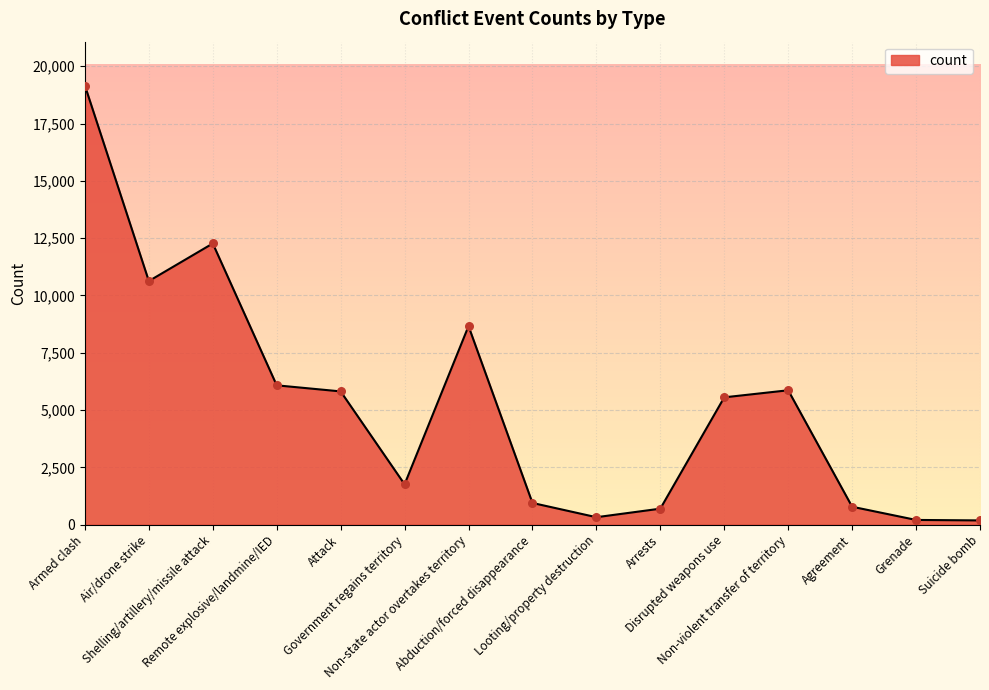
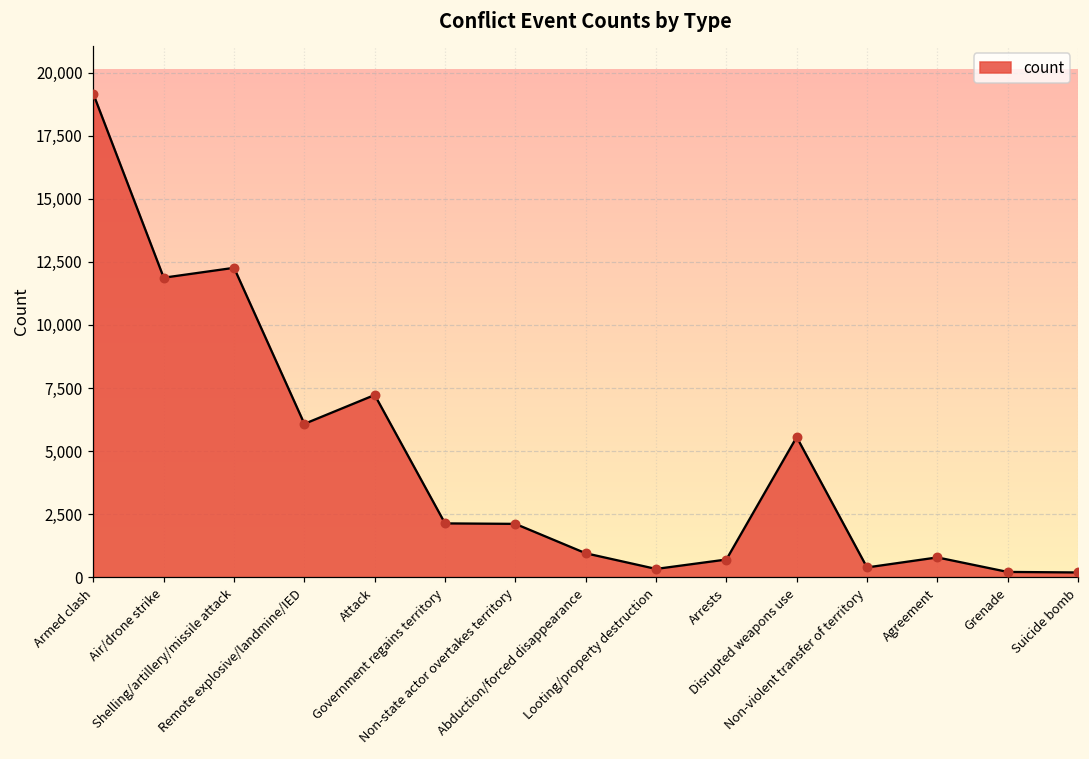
  {
    "Armed clash": "19,200",
-   "Air/drone strike": "10,600",
+   "Air/drone strike": "11,900",
    "Shelling/artillery/missile attack": "12,300",
    "Remote explosive/landmine/IED": "6,100",
-   "Attack": "5,800",
-   "Government regains territory": "1,800",
-   "Non-state actor overtakes territory": "8,700",
+   "Attack": "7,200",
+   "Government regains territory": "2,100",
+   "Non-state actor overtakes territory": "2,100",
    "Abduction/forced disappearance": "900",
    "Looting/property destruction": "300",
    "Arrests": "700",
    "Disrupted weapons use": "5,600",
-   "Non-violent transfer of territory": "5,900",
+   "Non-violent transfer of territory": "400",
    "Agreement": "800",
    "Grenade": "200",
    "Suicide bomb": "200"
  }
